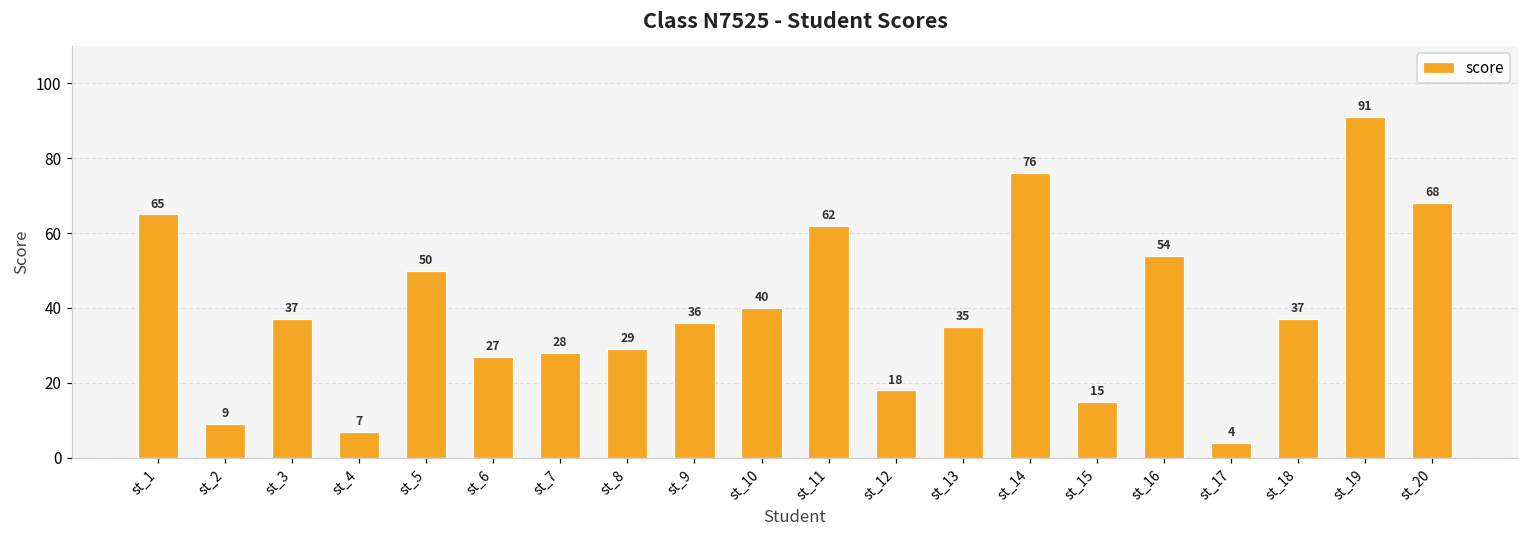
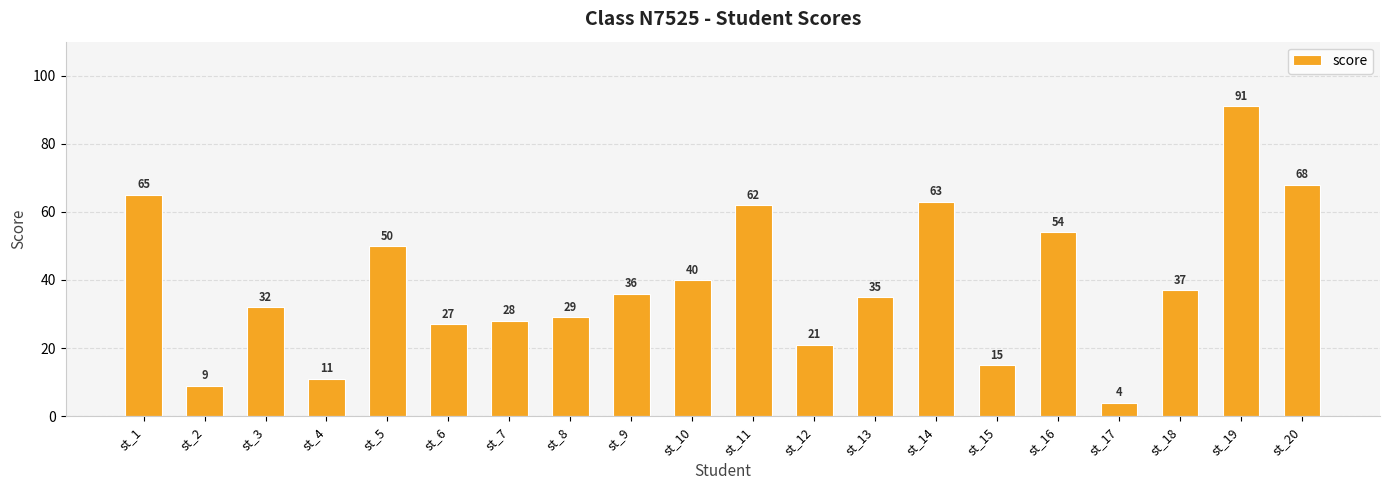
  {
    "st_1": 65,
    "st_2": 9,
-   "st_3": 37,
-   "st_4": 7,
+   "st_3": 32,
+   "st_4": 11,
    "st_5": 50,
    "st_6": 27,
    "st_7": 28,
    "st_8": 29,
    "st_9": 36,
    "st_10": 40,
    "st_11": 62,
-   "st_12": 18,
+   "st_12": 21,
    "st_13": 35,
-   "st_14": 76,
+   "st_14": 63,
    "st_15": 15,
    "st_16": 54,
    "st_17": 4,
    "st_18": 37,
    "st_19": 91,
    "st_20": 68
  }
